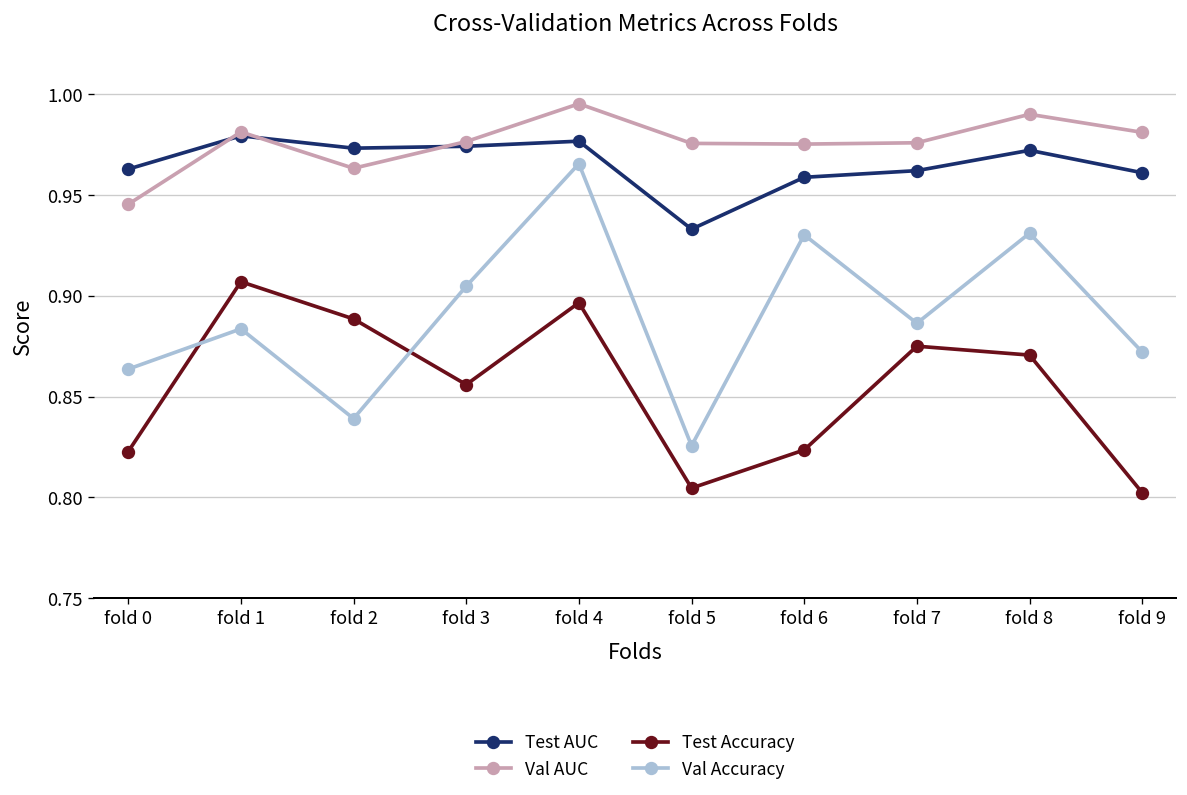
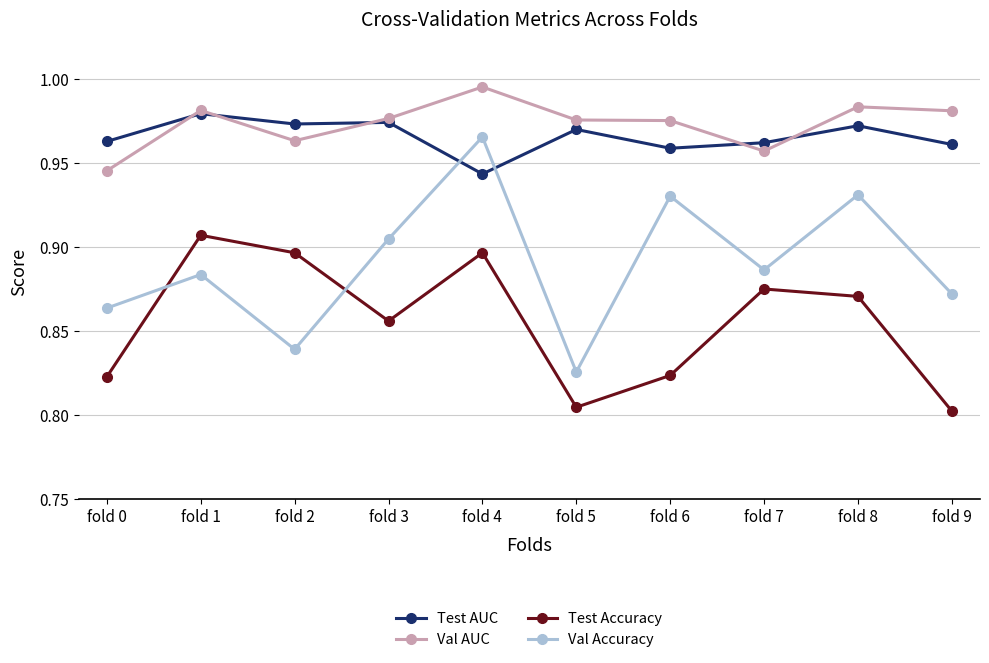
  {
    "Test AUC": {
      "fold 0": 0.963,
      "fold 1": 0.979,
      "fold 2": 0.973,
      "fold 3": 0.974,
-     "fold 4": 0.977,
-     "fold 5": 0.933,
+     "fold 4": 0.943,
+     "fold 5": 0.970,
      "fold 6": 0.959,
      "fold 7": 0.962,
      "fold 8": 0.972,
      "fold 9": 0.961
    },
    "Val AUC": {
      "fold 0": 0.945,
      "fold 1": 0.981,
      "fold 2": 0.963,
      "fold 3": 0.977,
      "fold 4": 0.995,
      "fold 5": 0.976,
      "fold 6": 0.975,
-     "fold 7": 0.976,
-     "fold 8": 0.990,
+     "fold 7": 0.957,
+     "fold 8": 0.983,
      "fold 9": 0.981
    },
    "Test Accuracy": {
      "fold 0": 0.823,
      "fold 1": 0.907,
-     "fold 2": 0.889,
+     "fold 2": 0.897,
      "fold 3": 0.856,
      "fold 4": 0.897,
      "fold 5": 0.805,
      "fold 6": 0.824,
      "fold 7": 0.875,
      "fold 8": 0.871,
      "fold 9": 0.802
    },
    "Val Accuracy": {
      "fold 0": 0.864,
      "fold 1": 0.884,
      "fold 2": 0.839,
      "fold 3": 0.905,
      "fold 4": 0.966,
      "fold 5": 0.826,
      "fold 6": 0.930,
      "fold 7": 0.886,
      "fold 8": 0.931,
      "fold 9": 0.872
    }
  }
